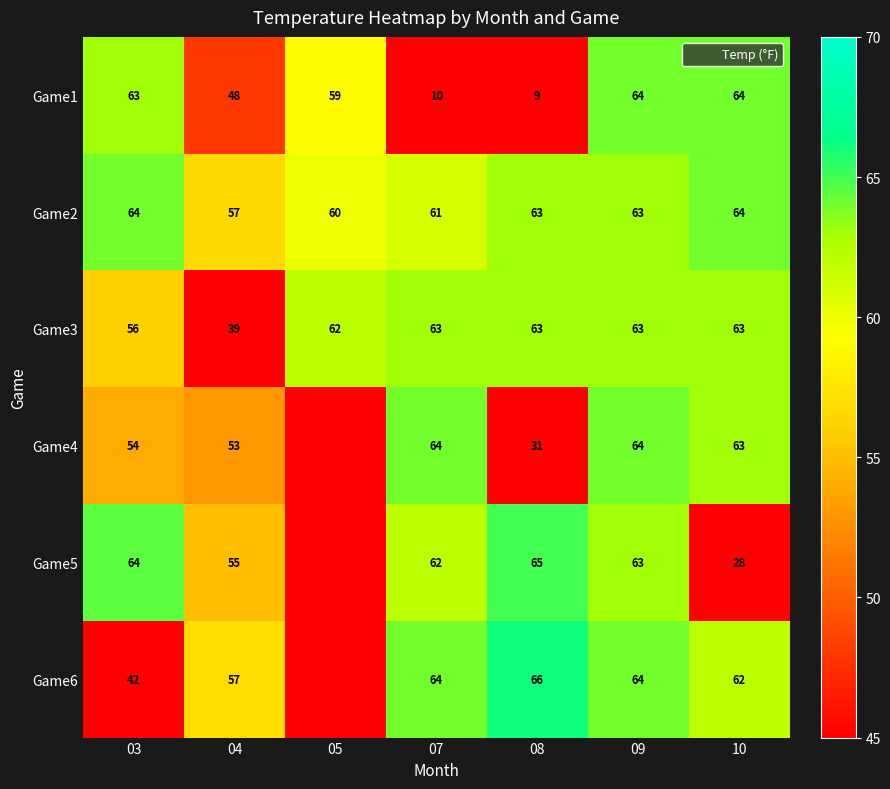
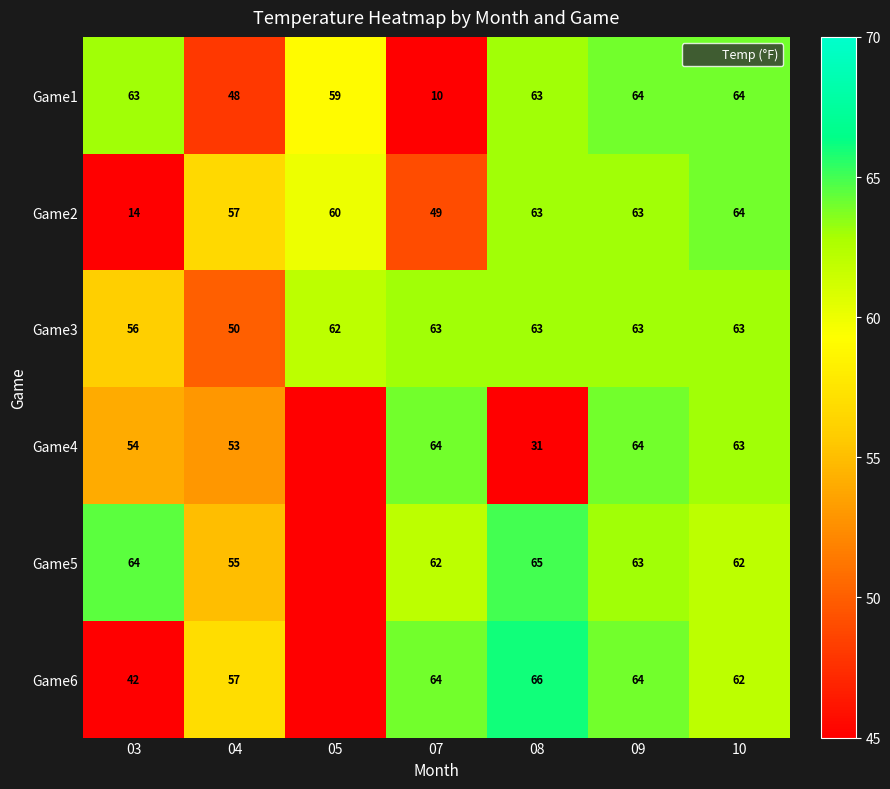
  {
    "Game1": {
      "03": 63,
      "04": 48,
      "05": 59,
      "07": 10,
-     "08": 9,
+     "08": 63,
      "09": 64,
      "10": 64
    },
    "Game2": {
-     "03": 64,
+     "03": 14,
      "04": 57,
      "05": 60,
-     "07": 61,
+     "07": 49,
      "08": 63,
      "09": 63,
      "10": 64
    },
    "Game3": {
      "03": 56,
-     "04": 39,
+     "04": 50,
      "05": 62,
      "07": 63,
      "08": 63,
      "09": 63,
      "10": 63
    },
    "Game4": {
      "03": 54,
      "04": 53,
      "07": 64,
      "08": 31,
      "09": 64,
      "10": 63
    },
    "Game5": {
      "03": 64,
      "04": 55,
      "07": 62,
      "08": 65,
      "09": 63,
-     "10": 28
+     "10": 62
    },
    "Game6": {
      "03": 42,
      "04": 57,
      "07": 64,
      "08": 66,
      "09": 64,
      "10": 62
    }
  }
